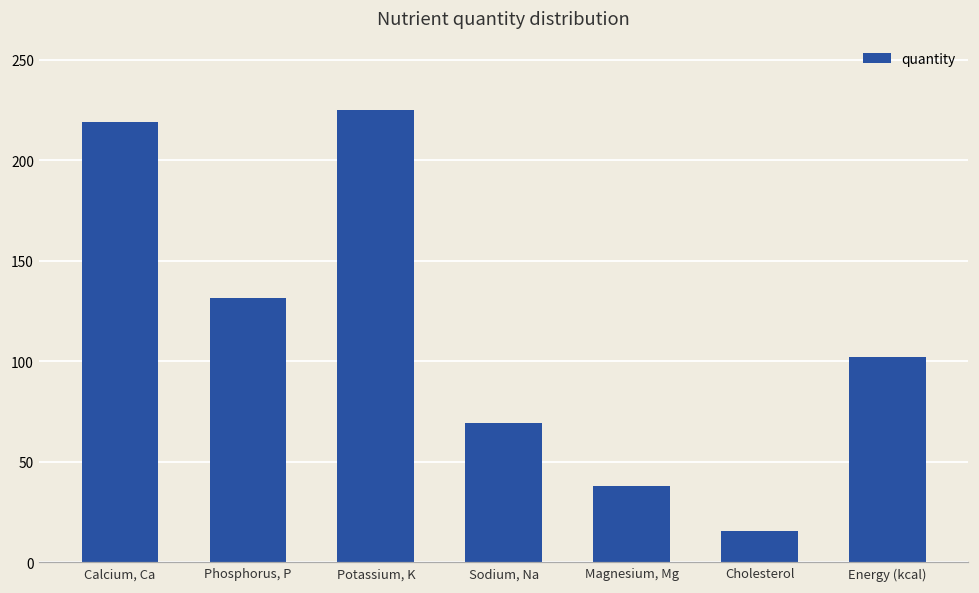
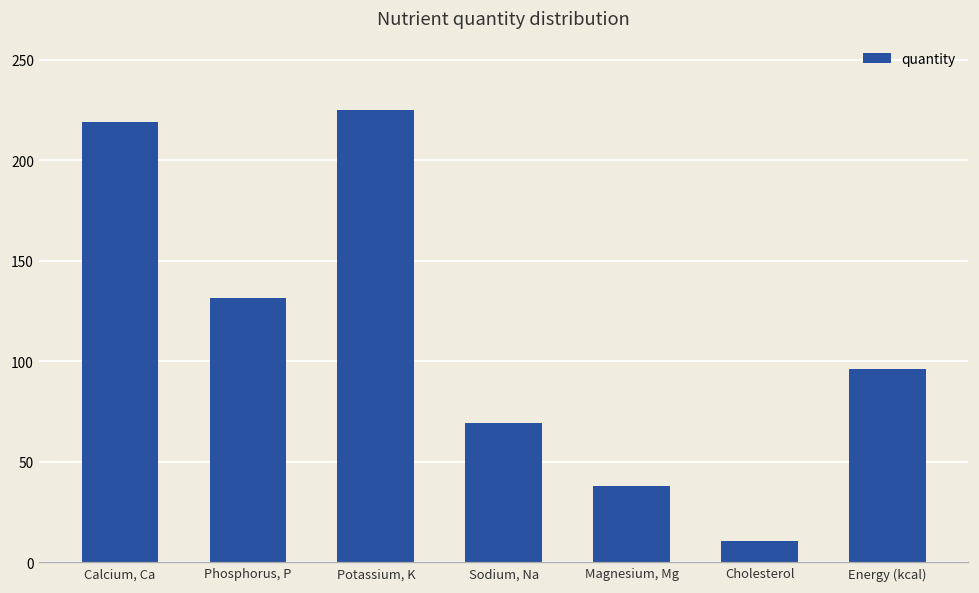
  {
    "Calcium, Ca": 219,
    "Phosphorus, P": 131,
    "Potassium, K": 225,
    "Sodium, Na": 69,
    "Magnesium, Mg": 38,
-   "Cholesterol": 15,
-   "Energy (kcal)": 102
+   "Cholesterol": 11,
+   "Energy (kcal)": 96
  }
